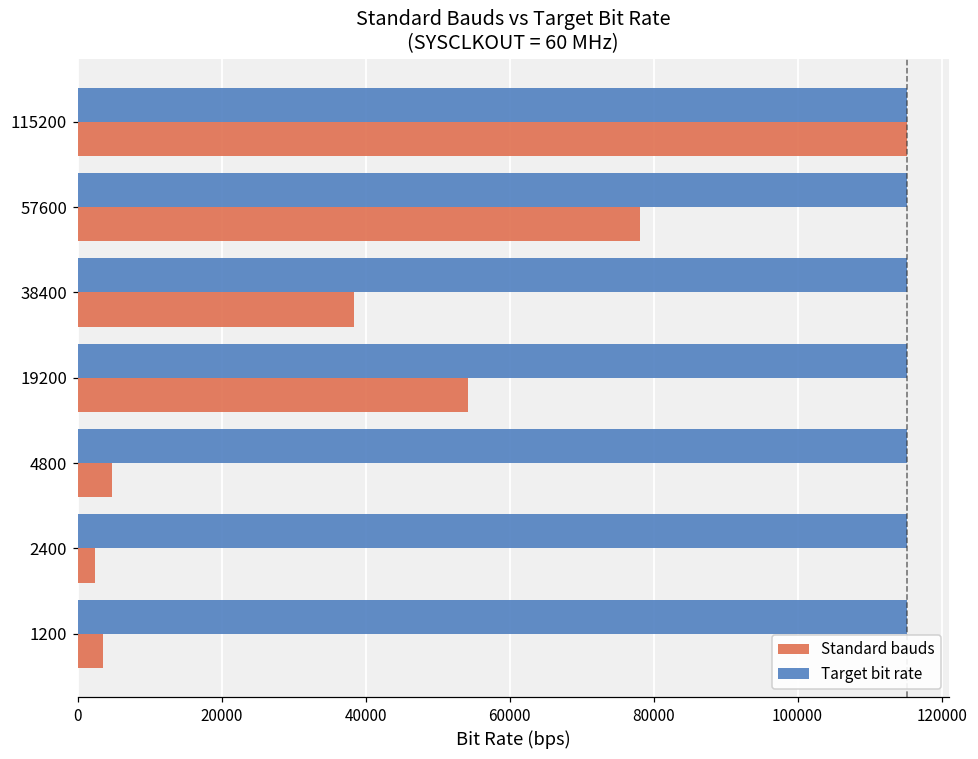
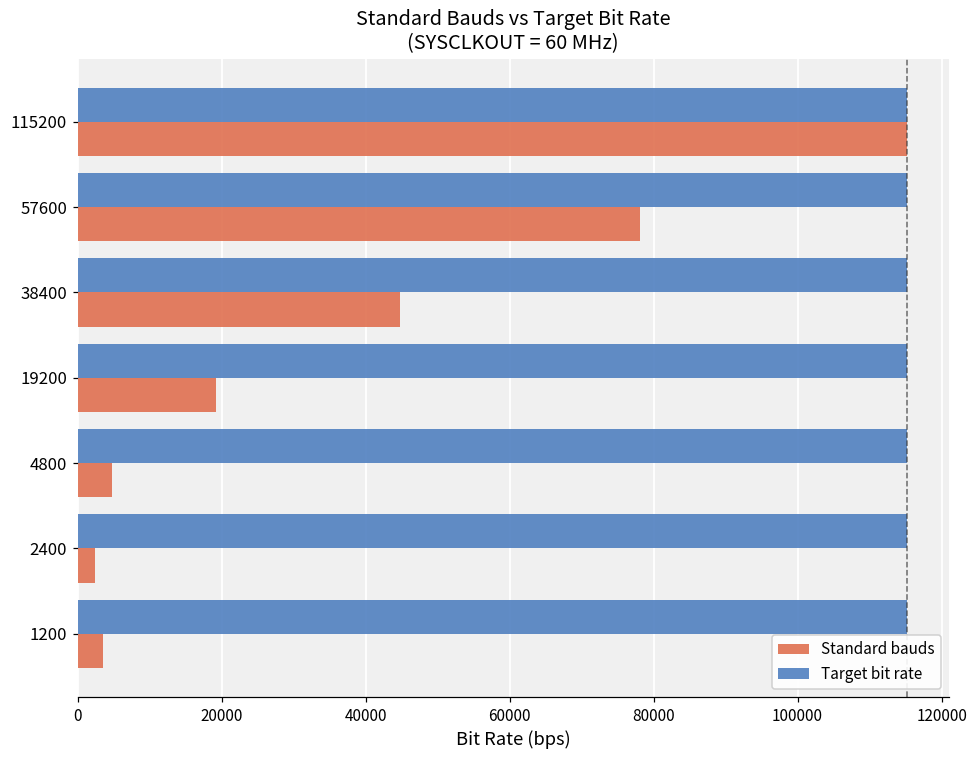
  {
    "Standard bauds": {
      "115200": 115000,
      "57600": 78000,
-     "38400": 38000,
-     "19200": 54000,
+     "38400": 45000,
+     "19200": 19000,
      "4800": 5000,
      "2400": 2000,
      "1200": 4000
    },
    "Target bit rate": {
      "115200": 115000,
      "57600": 115000,
      "38400": 115000,
      "19200": 115000,
      "4800": 115000,
      "2400": 115000,
      "1200": 115000
    }
  }
